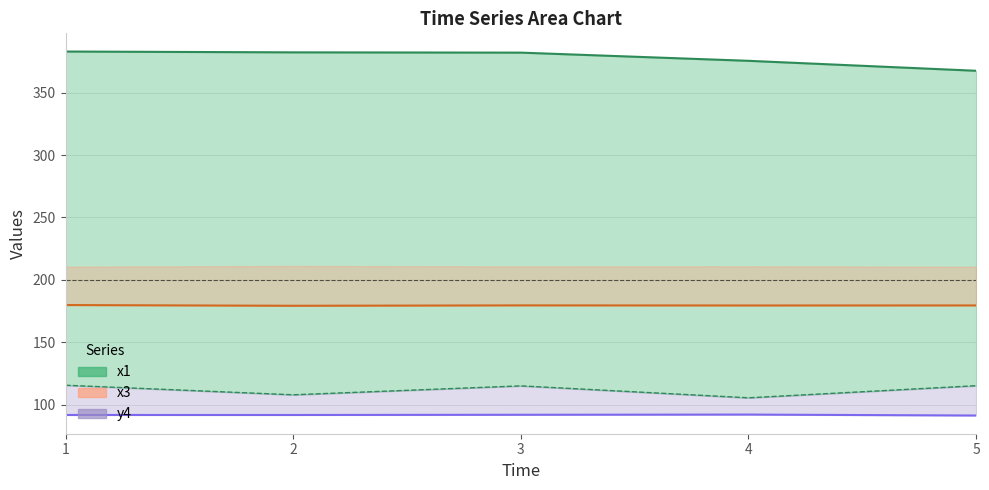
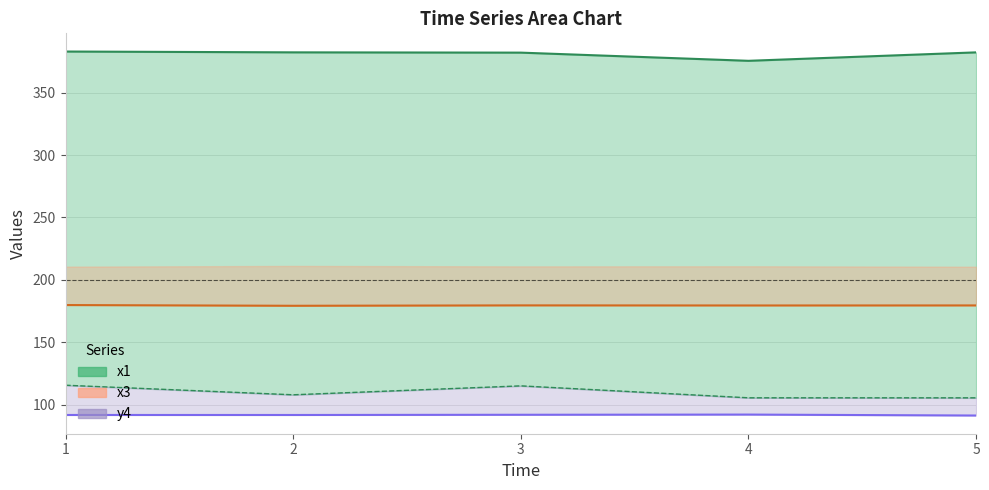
  {
    "x1": {
      "1": 383,
      "2": 382,
      "3": 382,
      "4": 376,
-     "5": 368
+     "5": 382
    },
    "y4": {
      "1": 116,
      "2": 108,
      "3": 115,
      "4": 105,
-     "5": 115
+     "5": 105
    }
  }
